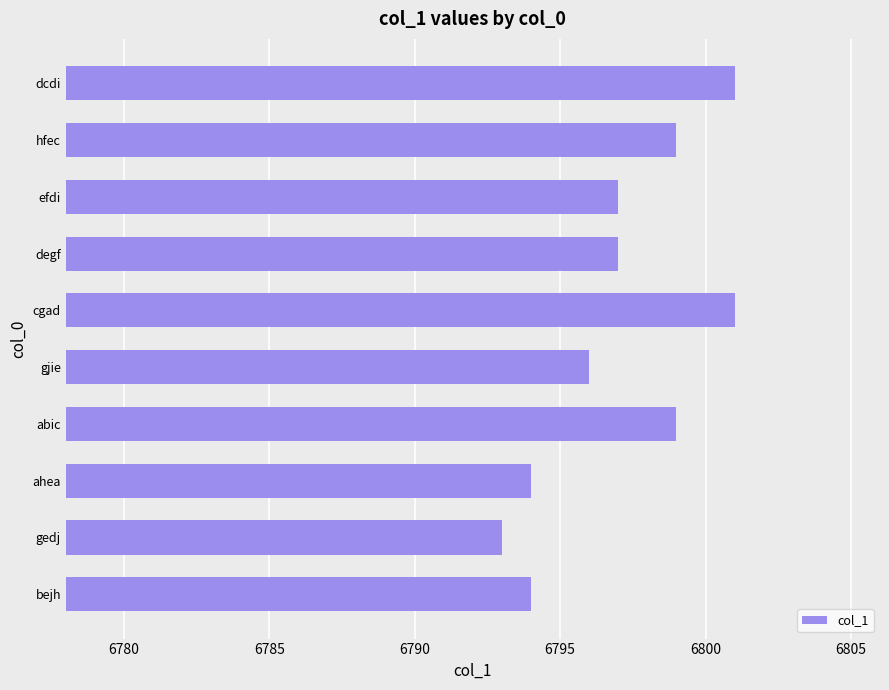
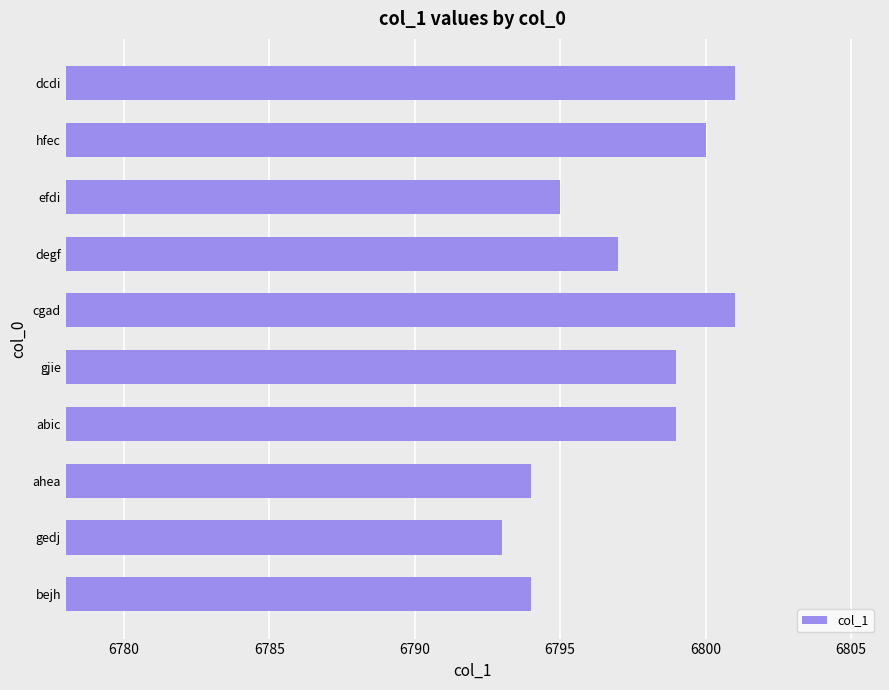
  {
    "dcdi": 6801,
-   "hfec": 6799,
-   "efdi": 6797,
+   "hfec": 6800,
+   "efdi": 6795,
    "degf": 6797,
    "cgad": 6801,
-   "gjie": 6796,
+   "gjie": 6799,
    "abic": 6799,
    "ahea": 6794,
    "gedj": 6793,
    "bejh": 6794
  }
